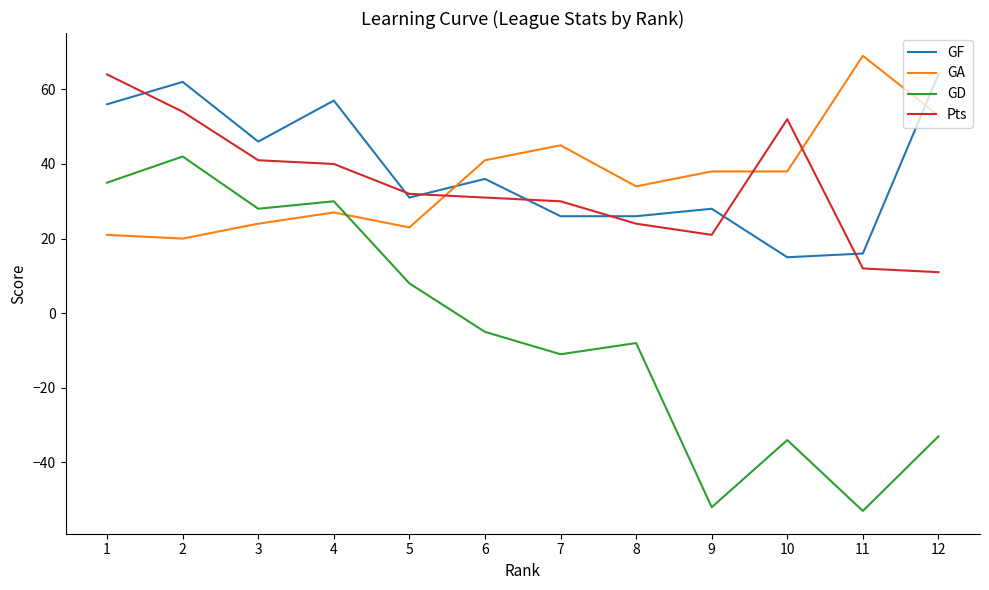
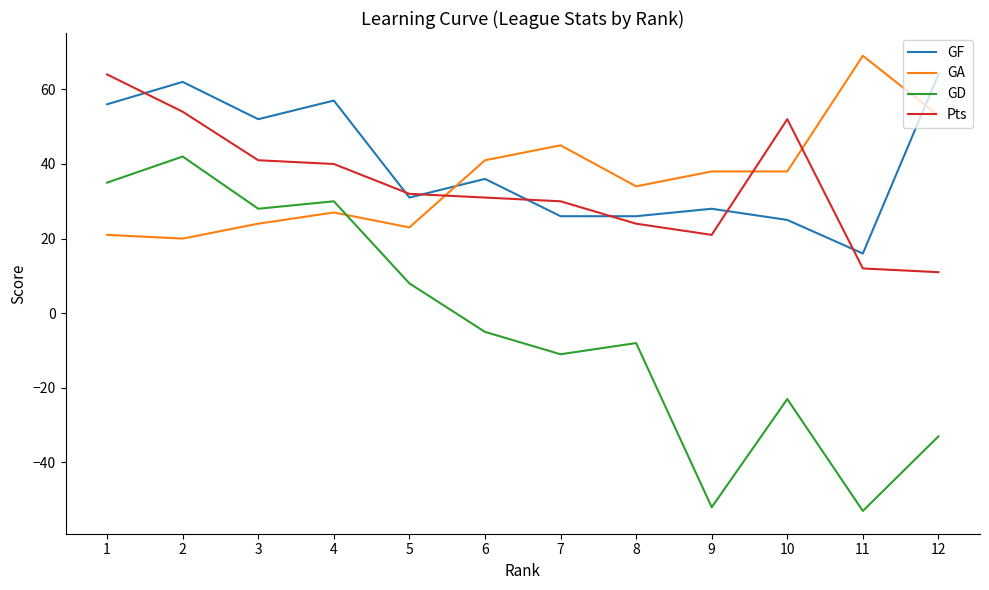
  {
    "GF": {
      "1": 56,
      "2": 62,
-     "3": 46,
+     "3": 52,
      "4": 57,
      "5": 31,
      "6": 36,
      "7": 26,
      "8": 26,
      "9": 28,
-     "10": 15,
+     "10": 25,
      "11": 16
    },
    "GA": {
      "1": 21,
      "2": 20,
      "3": 24,
      "4": 27,
      "5": 23,
      "6": 41,
      "7": 45,
      "8": 34,
      "9": 38,
      "10": 38,
      "11": 69
    },
    "GD": {
      "1": 35,
      "2": 42,
      "3": 28,
      "4": 30,
      "5": 8,
      "6": -5,
      "7": -11,
      "8": -8,
      "9": -52,
-     "10": -34,
+     "10": -23,
      "11": -53,
      "12": -33
    },
    "Pts": {
      "1": 64,
      "2": 54,
      "3": 41,
      "4": 40,
      "5": 32,
      "6": 31,
      "7": 30,
      "8": 24,
      "9": 21,
      "10": 52,
      "11": 12,
      "12": 11
    }
  }
